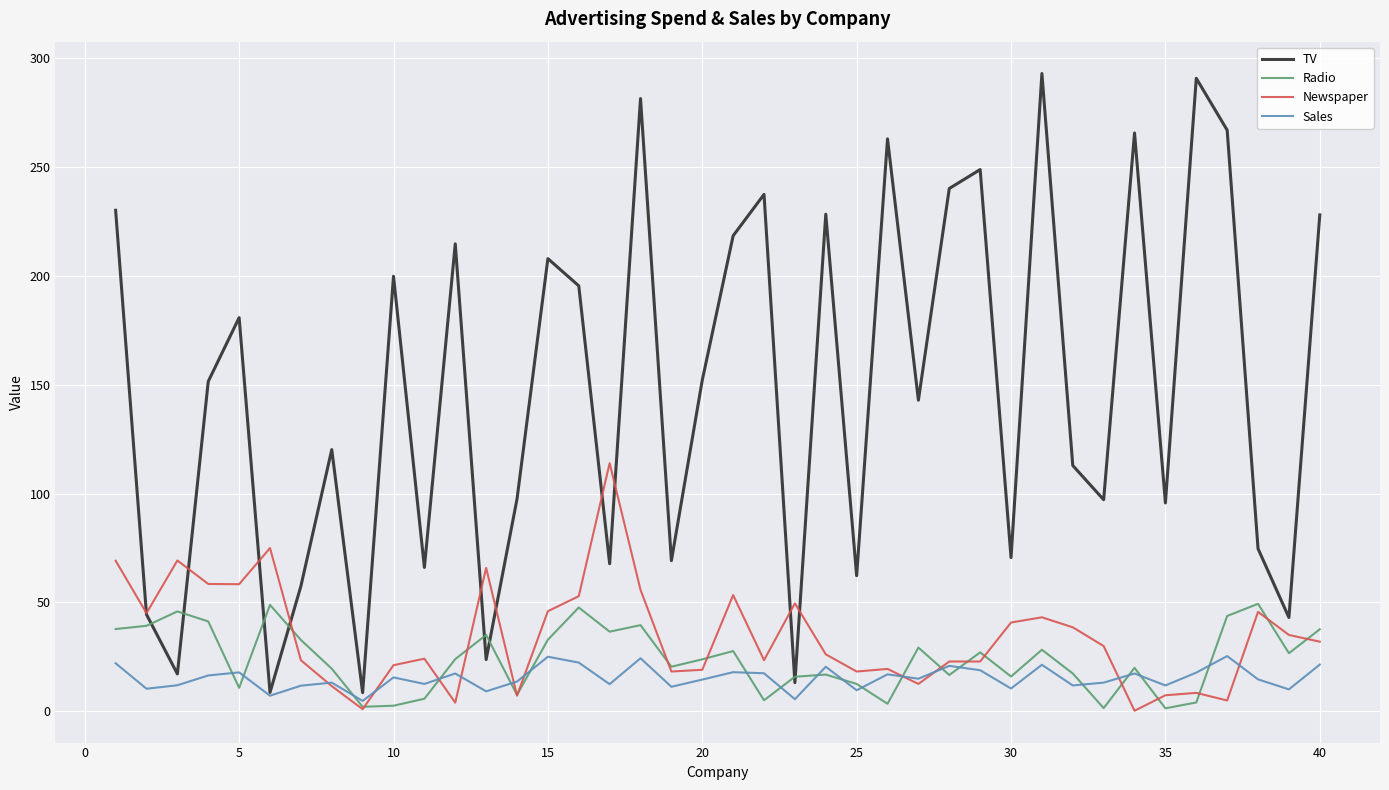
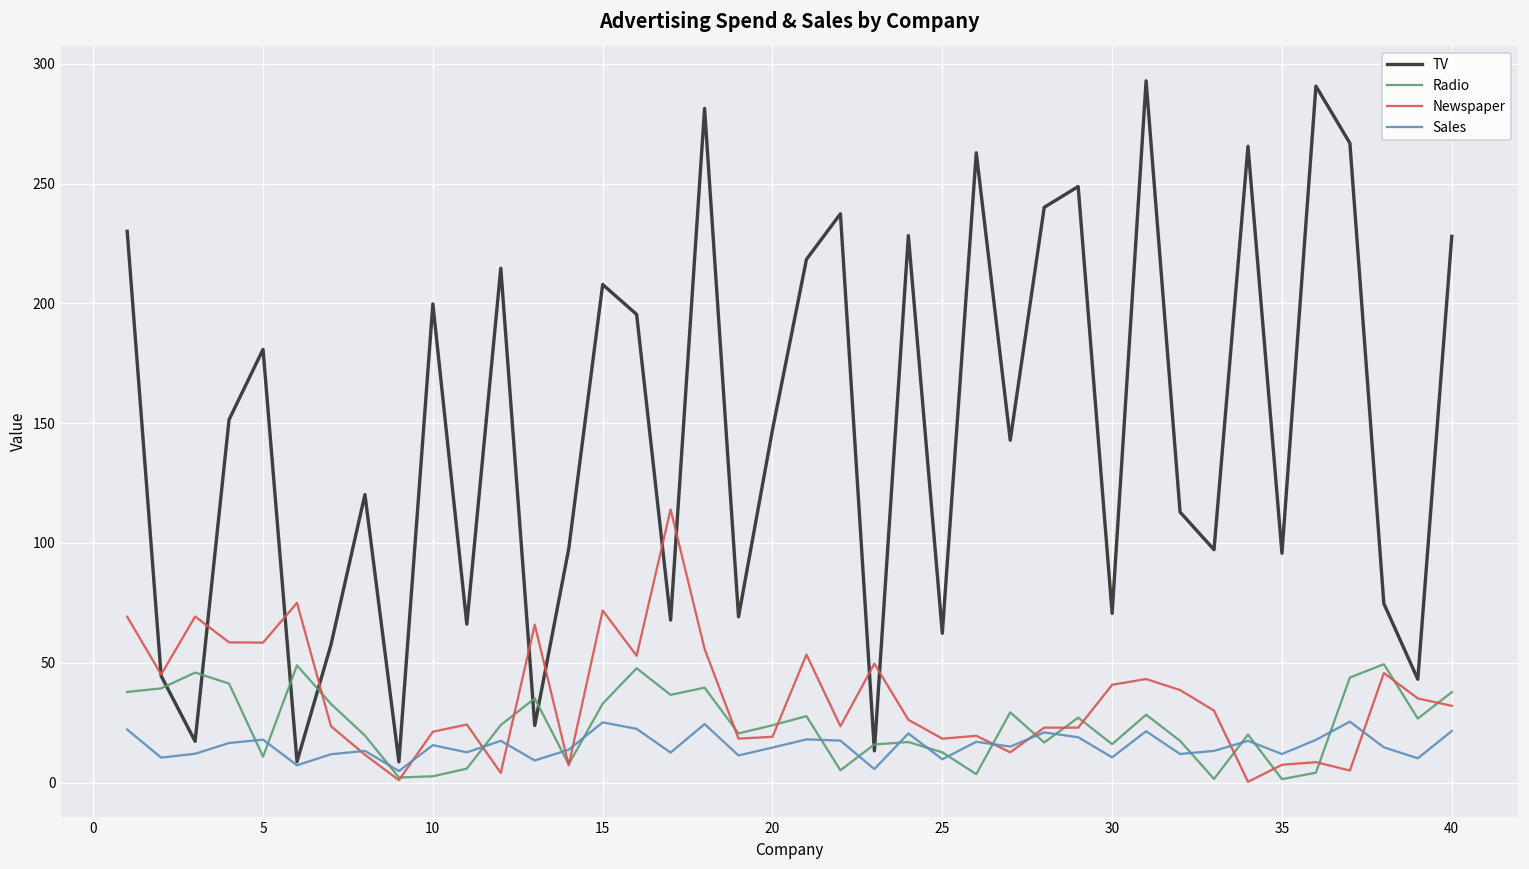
  {
    "TV": {
      "5": 181,
      "10": 200,
      "15": 208,
-     "20": 152,
+     "20": 147,
      "25": 62,
      "30": 71,
      "35": 96,
      "40": 228
    },
    "Radio": {
      "5": 11,
      "10": 3,
      "15": 33,
      "20": 24,
      "25": 13,
      "30": 16,
      "35": 1,
      "40": 38
    },
    "Newspaper": {
      "5": 58,
      "10": 21,
-     "15": 46,
+     "15": 72,
      "20": 19,
      "25": 18,
      "30": 41,
      "35": 7,
      "40": 32
    },
    "Sales": {
      "5": 18,
      "10": 16,
      "15": 25,
      "20": 15,
      "25": 10,
      "30": 11,
      "35": 12,
      "40": 22
    }
  }
